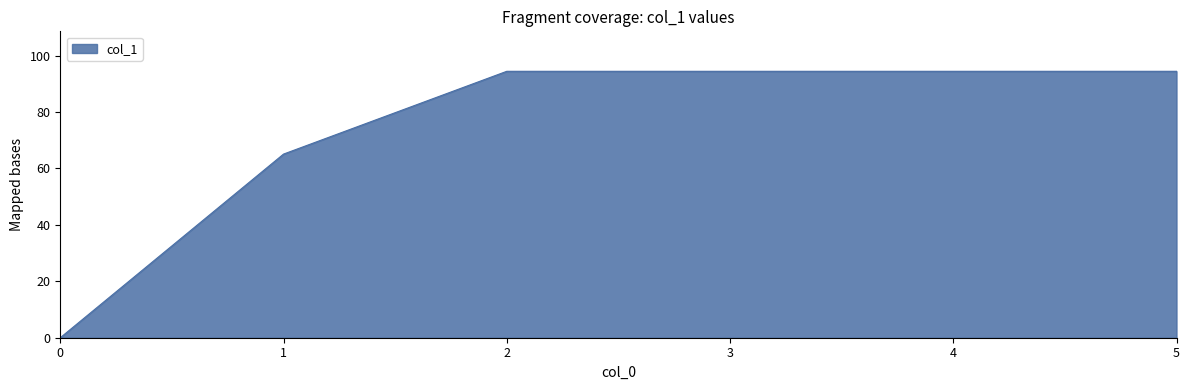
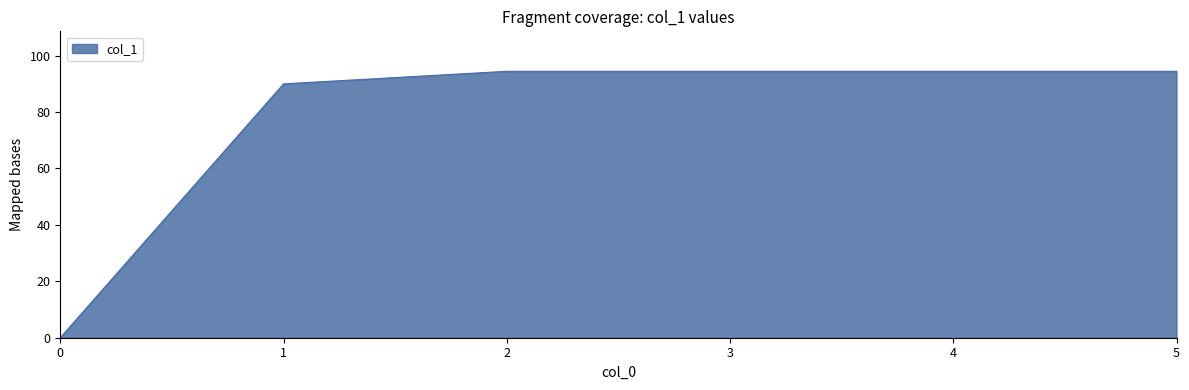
  {
    "0": 0,
-   "1": 65,
+   "1": 90,
    "2": 94,
    "3": 94,
    "4": 94,
    "5": 94
  }
